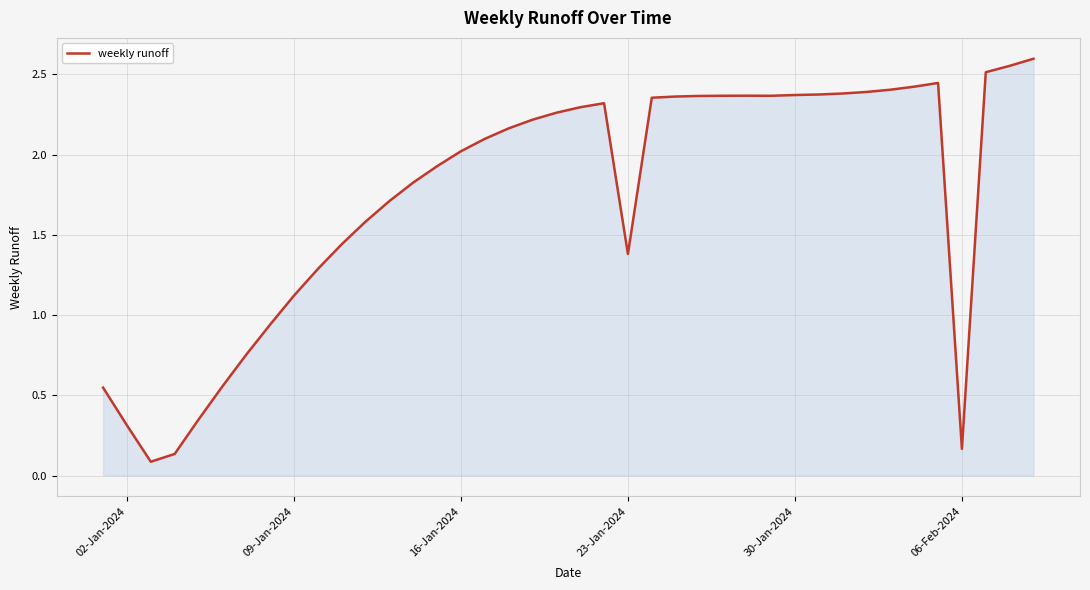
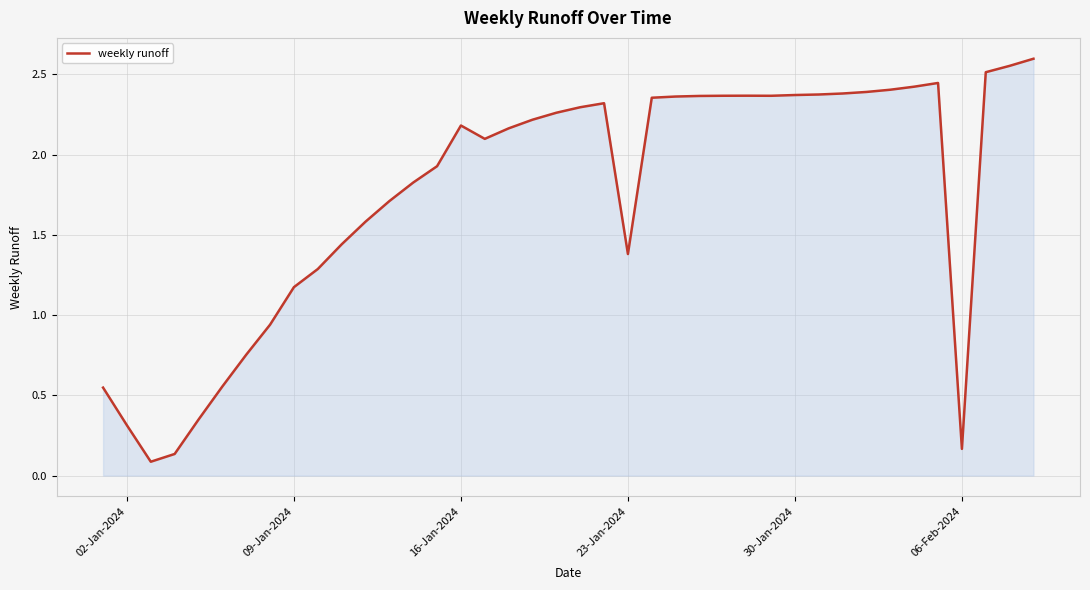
  {
    "02-Jan-2024": 0.31,
-   "09-Jan-2024": 1.12,
-   "16-Jan-2024": 2.02,
+   "09-Jan-2024": 1.17,
+   "16-Jan-2024": 2.18,
    "23-Jan-2024": 1.38,
    "30-Jan-2024": 2.37,
    "06-Feb-2024": 0.17
  }
